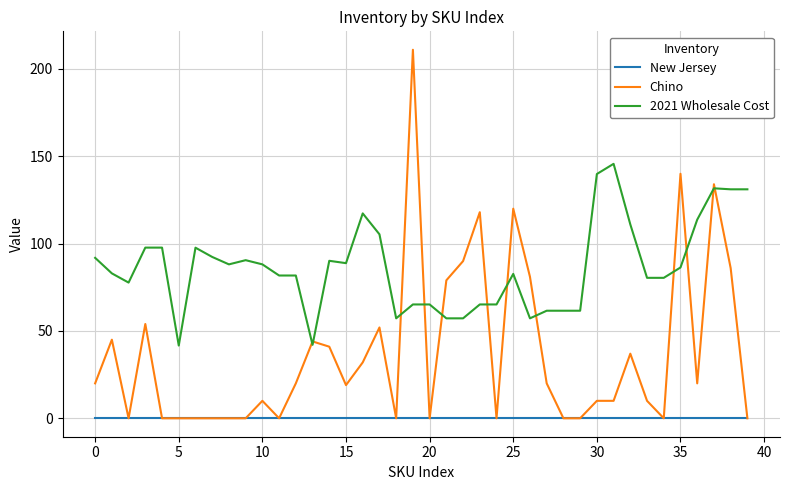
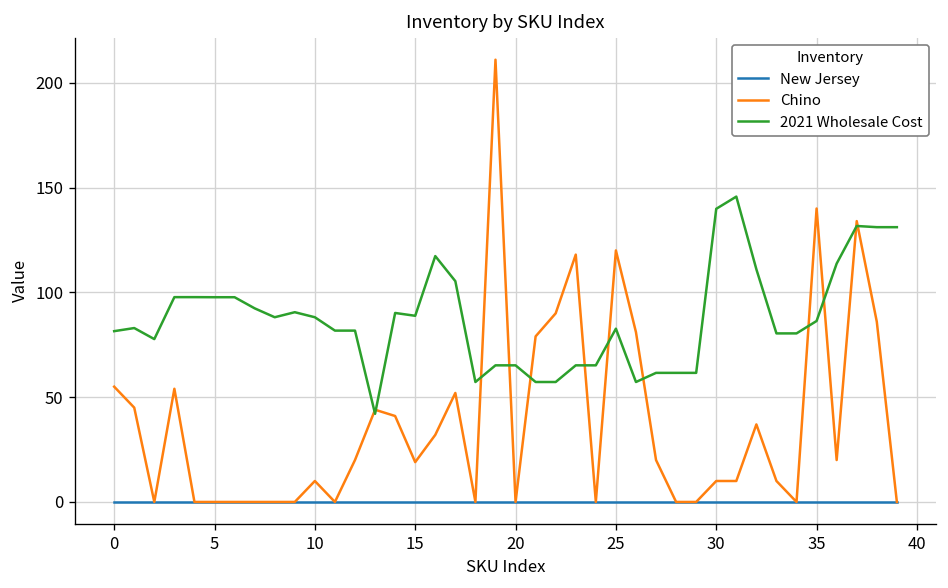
  {
    "New Jersey": {
      "0": 0,
      "10": 0,
      "15": 0,
      "25": 0,
      "30": 0,
      "35": 0
    },
    "Chino": {
-     "0": 20,
+     "0": 55,
      "10": 10,
      "15": 19,
      "25": 120,
      "30": 10,
      "35": 140
    },
    "2021 Wholesale Cost": {
-     "0": 92,
-     "5": 42,
+     "0": 81,
+     "5": 98,
      "10": 88,
      "15": 89,
      "20": 65,
      "25": 83,
      "30": 140,
      "35": 86
    }
  }
